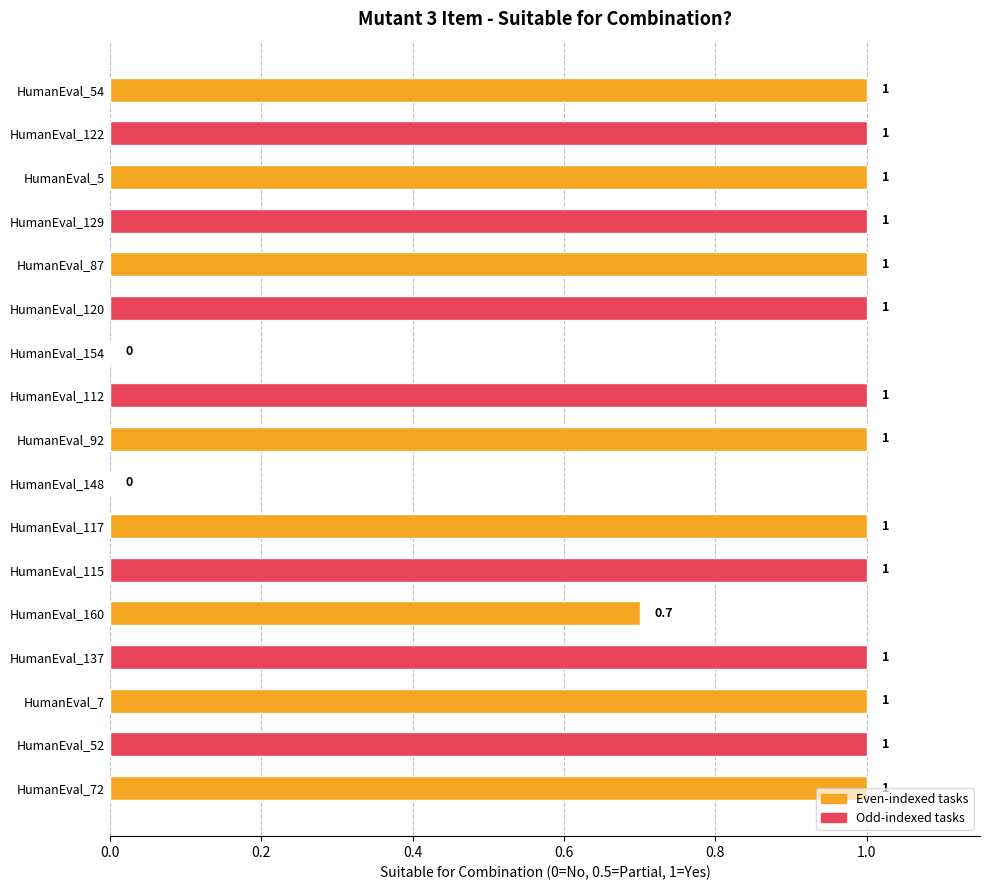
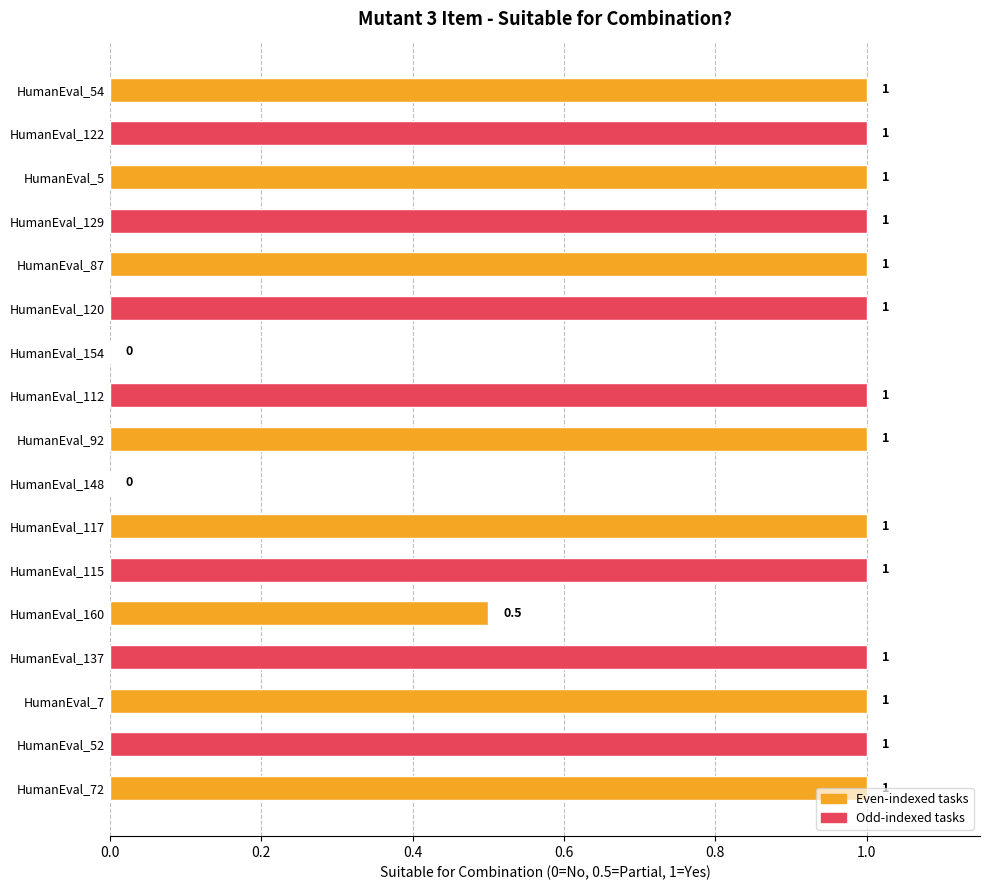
  {
    "HumanEval_54": 1,
    "HumanEval_122": 1,
    "HumanEval_5": 1,
    "HumanEval_129": 1,
    "HumanEval_87": 1,
    "HumanEval_120": 1,
    "HumanEval_154": 0,
    "HumanEval_112": 1,
    "HumanEval_92": 1,
    "HumanEval_148": 0,
    "HumanEval_117": 1,
    "HumanEval_115": 1,
-   "HumanEval_160": 0.7,
+   "HumanEval_160": 0.5,
    "HumanEval_137": 1,
    "HumanEval_7": 1,
    "HumanEval_52": 1
  }
